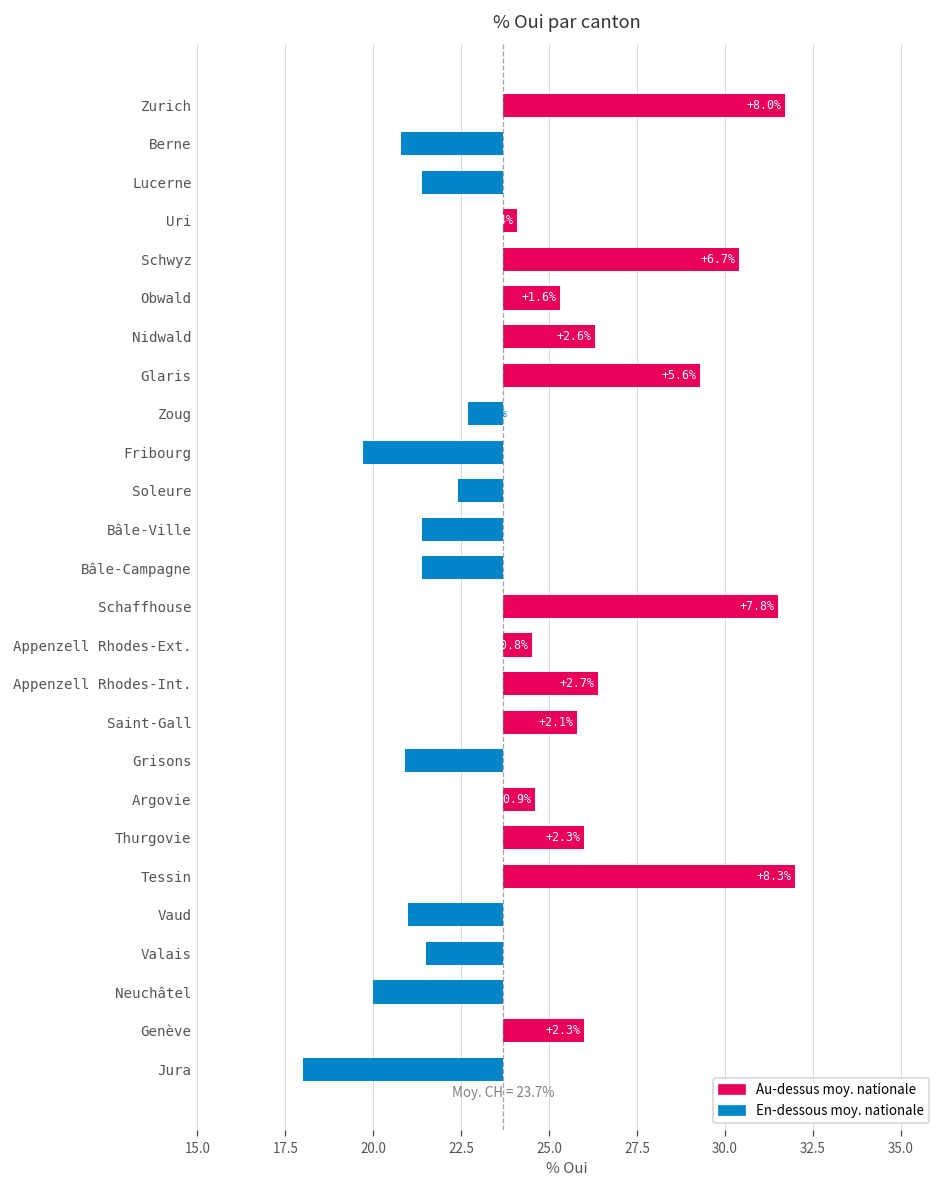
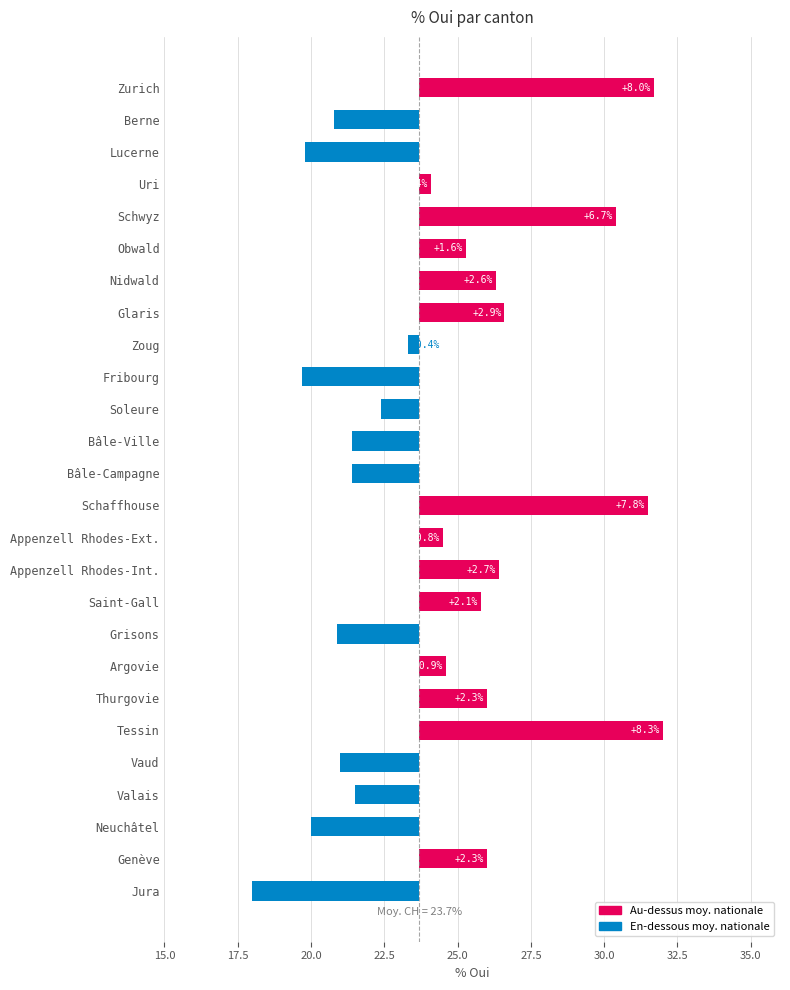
  {
    "Zurich": "+8.0%",
-   "Lucerne": "21.4",
+   "Lucerne": "19.8",
    "Schwyz": "+6.7%",
    "Obwald": "+1.6%",
    "Nidwald": "+2.6%",
-   "Glaris": "+5.6%",
-   "Zoug": "22.7",
+   "Glaris": "+2.9%",
+   "Zoug": "23.3",
    "Schaffhouse": "+7.8%",
    "Appenzell Rhodes-Ext.": "+0.8%",
    "Appenzell Rhodes-Int.": "+2.7%",
    "Saint-Gall": "+2.1%",
    "Argovie": "+0.9%",
    "Thurgovie": "+2.3%",
    "Tessin": "+8.3%",
    "Genève": "+2.3%"
  }
